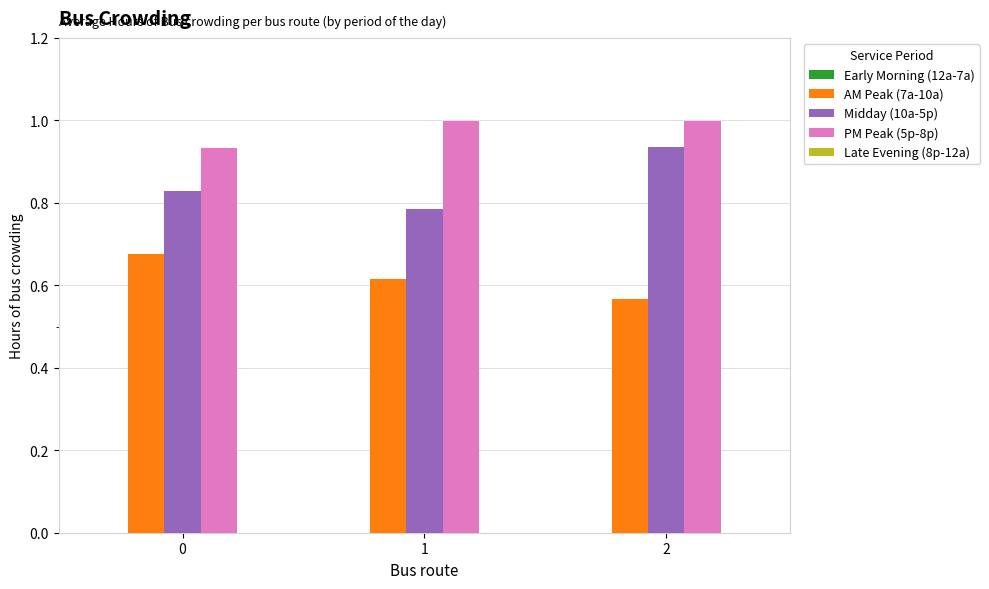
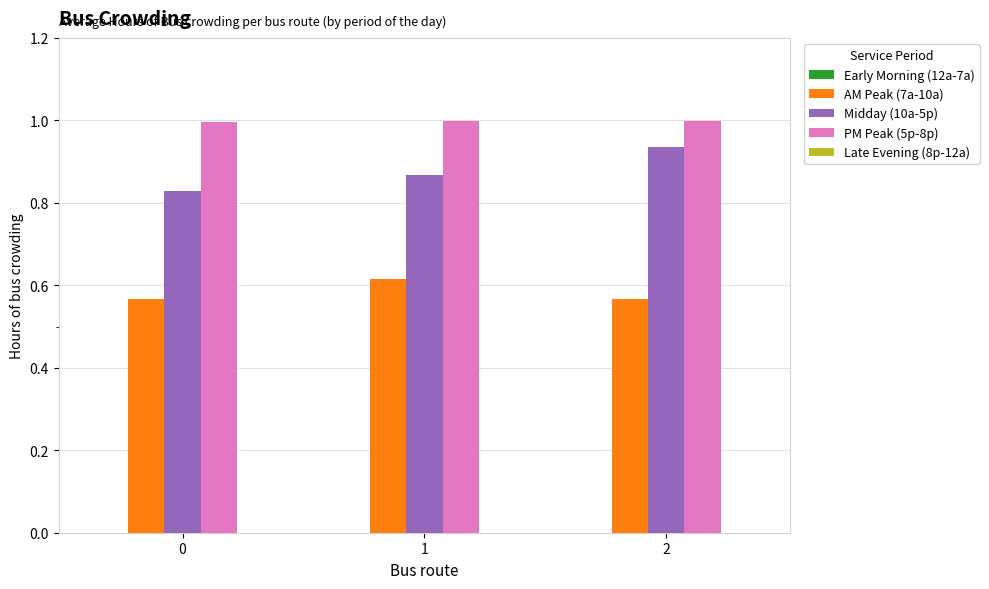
  {
    "Early Morning (12a-7a)": {
      "0": 0.00,
      "1": 0.00,
      "2": 0.00
    },
    "AM Peak (7a-10a)": {
-     "0": 0.68,
+     "0": 0.57,
      "1": 0.61,
      "2": 0.57
    },
    "Midday (10a-5p)": {
      "0": 0.83,
-     "1": 0.79,
+     "1": 0.87,
      "2": 0.94
    },
    "PM Peak (5p-8p)": {
-     "0": 0.93,
+     "0": 1.00,
      "1": 1.00,
      "2": 1.00
    },
    "Late Evening (8p-12a)": {
      "0": 0.00,
      "1": 0.00,
      "2": 0.00
    }
  }
